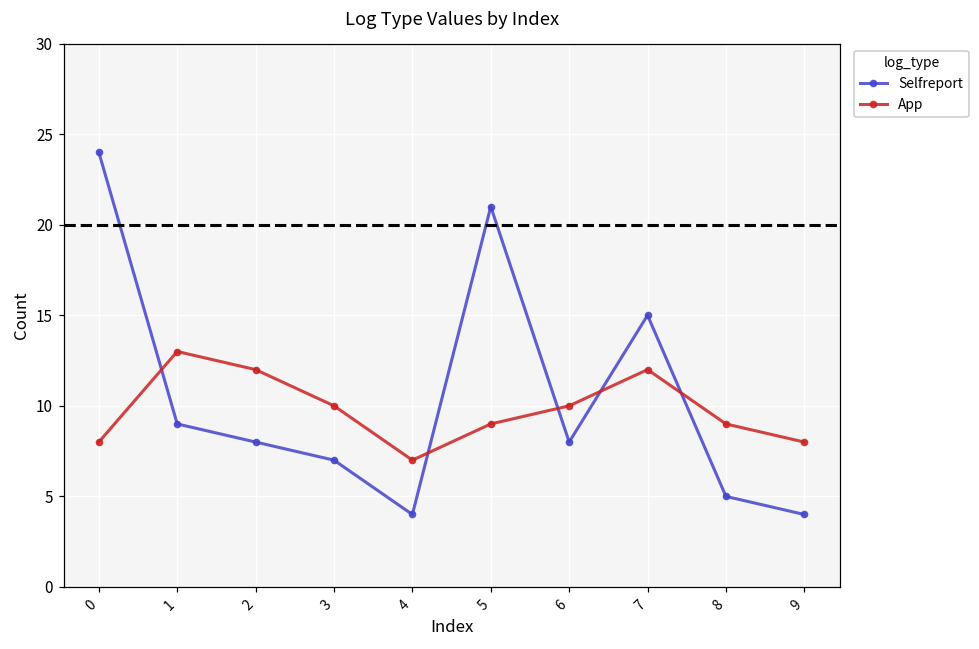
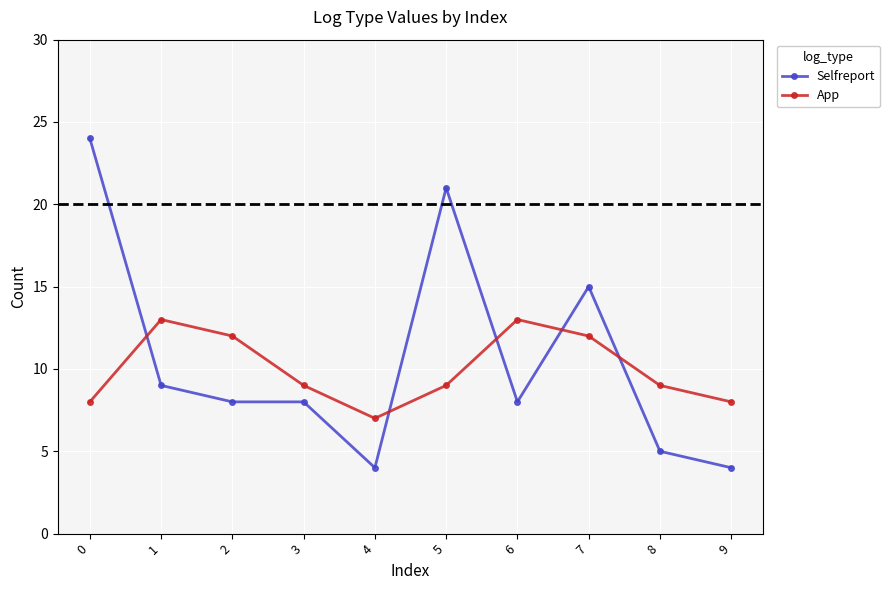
  {
    "Selfreport": {
      "0": 24,
      "1": 9,
      "2": 8,
-     "3": 7,
+     "3": 8,
      "4": 4,
      "5": 21,
      "6": 8,
      "7": 15,
      "8": 5,
      "9": 4
    },
    "App": {
      "0": 8,
      "1": 13,
      "2": 12,
-     "3": 10,
+     "3": 9,
      "4": 7,
      "5": 9,
-     "6": 10,
+     "6": 13,
      "7": 12,
      "8": 9,
      "9": 8
    }
  }
